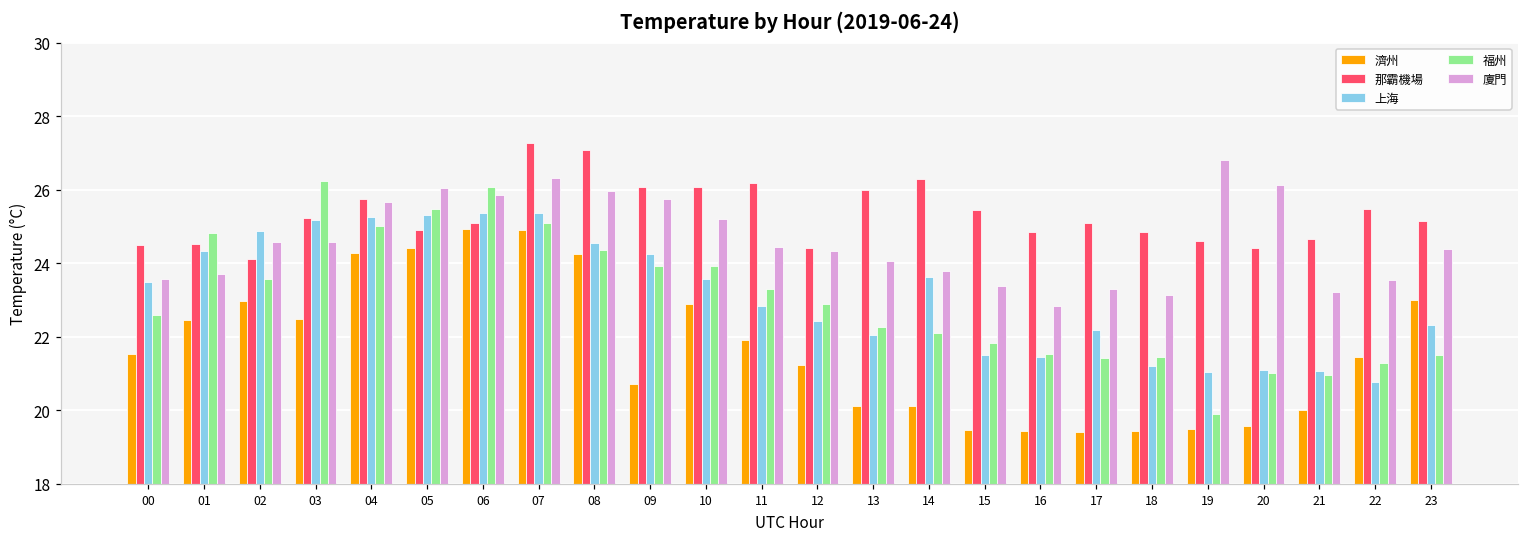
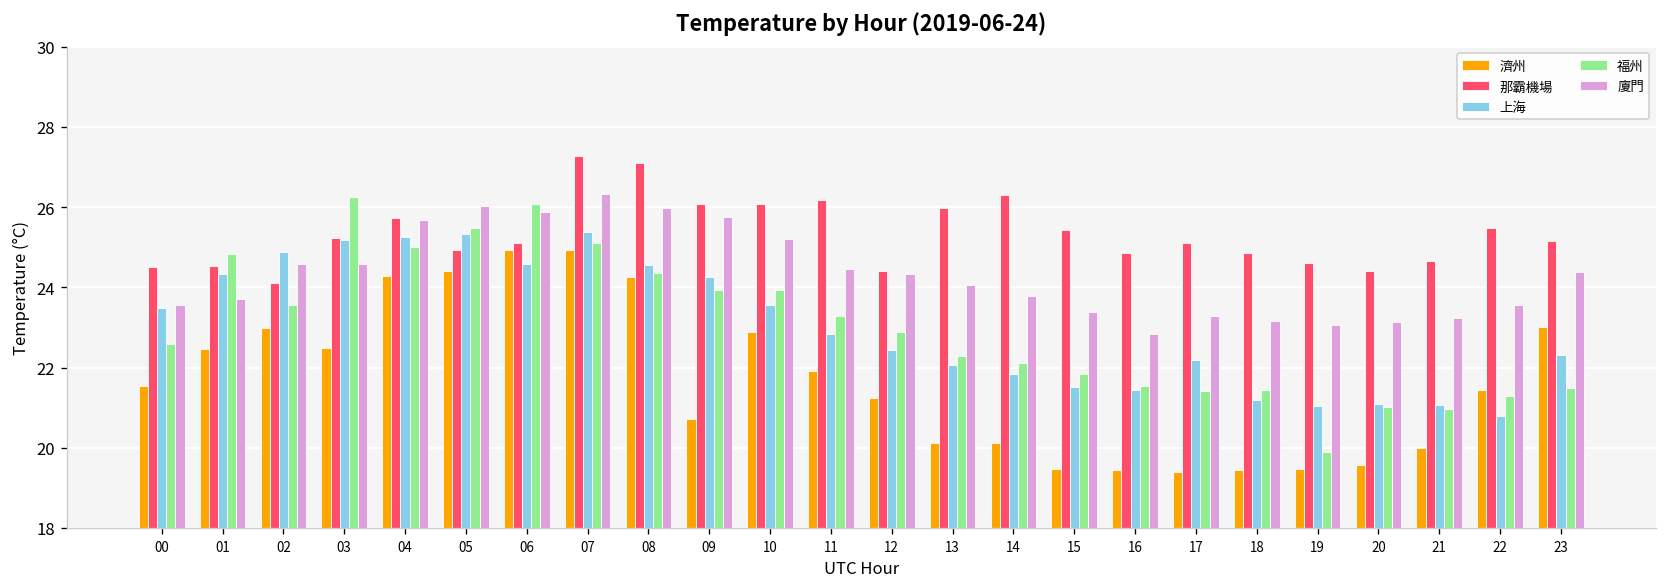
  {
    "濟州": {
      "00": 21.5,
      "01": 22.5,
      "02": 23.0,
      "03": 22.5,
      "04": 24.3,
      "05": 24.4,
      "06": 24.9,
      "07": 24.9,
      "08": 24.3,
      "09": 20.7,
      "10": 22.9,
      "11": 21.9,
      "12": 21.2,
      "13": 20.1,
      "14": 20.1,
      "15": 19.5,
      "16": 19.5,
      "17": 19.4,
      "18": 19.5,
      "19": 19.5,
      "20": 19.6,
      "21": 20.0,
      "22": 21.5,
      "23": 23.0
    },
    "那霸機場": {
      "00": 24.5,
      "01": 24.5,
      "02": 24.1,
      "03": 25.2,
      "04": 25.7,
      "05": 24.9,
      "06": 25.1,
      "07": 27.3,
      "08": 27.1,
      "09": 26.1,
      "10": 26.1,
      "11": 26.2,
      "12": 24.4,
      "13": 26.0,
      "14": 26.3,
      "15": 25.4,
      "16": 24.9,
      "17": 25.1,
      "18": 24.9,
      "19": 24.6,
      "20": 24.4,
      "21": 24.7,
      "22": 25.5,
      "23": 25.2
    },
    "上海": {
      "00": 23.5,
      "01": 24.3,
      "02": 24.9,
      "03": 25.2,
      "04": 25.3,
      "05": 25.3,
-     "06": 25.4,
+     "06": 24.6,
      "07": 25.4,
      "08": 24.6,
      "09": 24.3,
      "10": 23.6,
      "11": 22.8,
      "12": 22.4,
      "13": 22.1,
-     "14": 23.6,
+     "14": 21.8,
      "15": 21.5,
      "16": 21.4,
      "17": 22.2,
      "18": 21.2,
      "19": 21.1,
      "20": 21.1,
      "21": 21.1,
      "22": 20.8,
      "23": 22.3
    },
    "福州": {
      "00": 22.6,
      "01": 24.8,
      "02": 23.6,
      "03": 26.3,
      "04": 25.0,
      "05": 25.5,
      "06": 26.1,
      "07": 25.1,
      "08": 24.4,
      "09": 23.9,
      "10": 23.9,
      "11": 23.3,
      "12": 22.9,
      "13": 22.3,
      "14": 22.1,
      "15": 21.8,
      "16": 21.5,
      "17": 21.4,
      "18": 21.4,
      "19": 19.9,
      "20": 21.0,
      "21": 21.0,
      "22": 21.3,
      "23": 21.5
    },
    "廈門": {
      "00": 23.6,
      "01": 23.7,
      "02": 24.6,
      "03": 24.6,
      "04": 25.7,
      "05": 26.0,
      "06": 25.9,
      "07": 26.3,
      "08": 26.0,
      "09": 25.8,
      "10": 25.2,
      "11": 24.5,
      "12": 24.3,
      "13": 24.1,
      "14": 23.8,
      "15": 23.4,
      "16": 22.8,
      "17": 23.3,
      "18": 23.2,
-     "19": 26.8,
-     "20": 26.1,
+     "19": 23.1,
+     "20": 23.1,
      "21": 23.2,
      "22": 23.6,
      "23": 24.4
    }
  }
